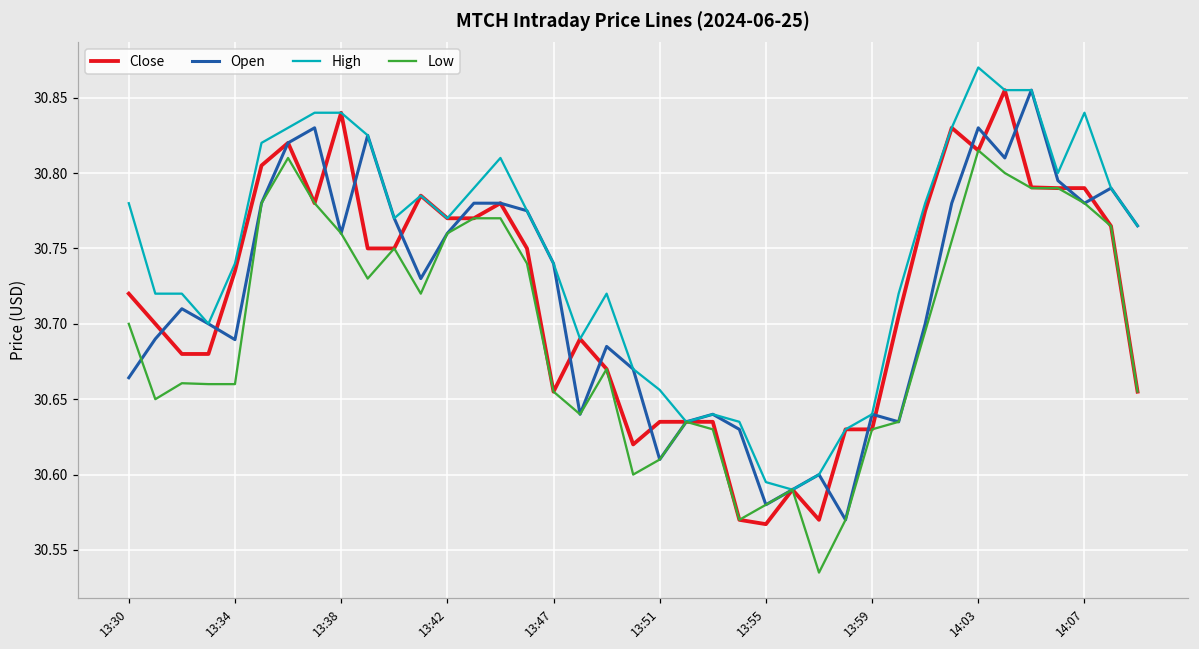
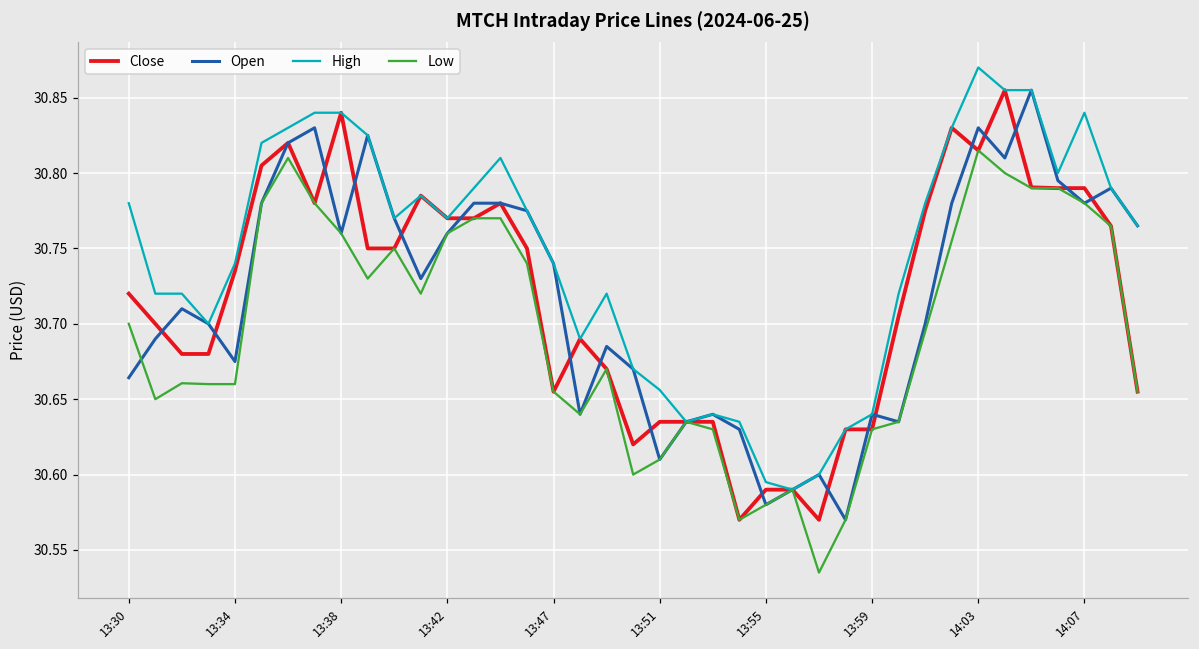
  {
    "Close": {
      "13:30": 30.720,
      "13:34": 30.735,
      "13:51": 30.635,
-     "13:55": 30.567,
+     "13:55": 30.590,
      "14:07": 30.790
    },
    "Open": {
      "13:30": 30.664,
-     "13:34": 30.690,
+     "13:34": 30.675,
      "14:03": 30.830
    },
    "High": {
      "13:30": 30.780,
      "13:34": 30.740,
      "13:51": 30.656,
      "13:55": 30.595,
      "14:03": 30.870,
      "14:07": 30.840
    },
    "Low": {
      "13:30": 30.700,
      "13:34": 30.660
    }
  }
